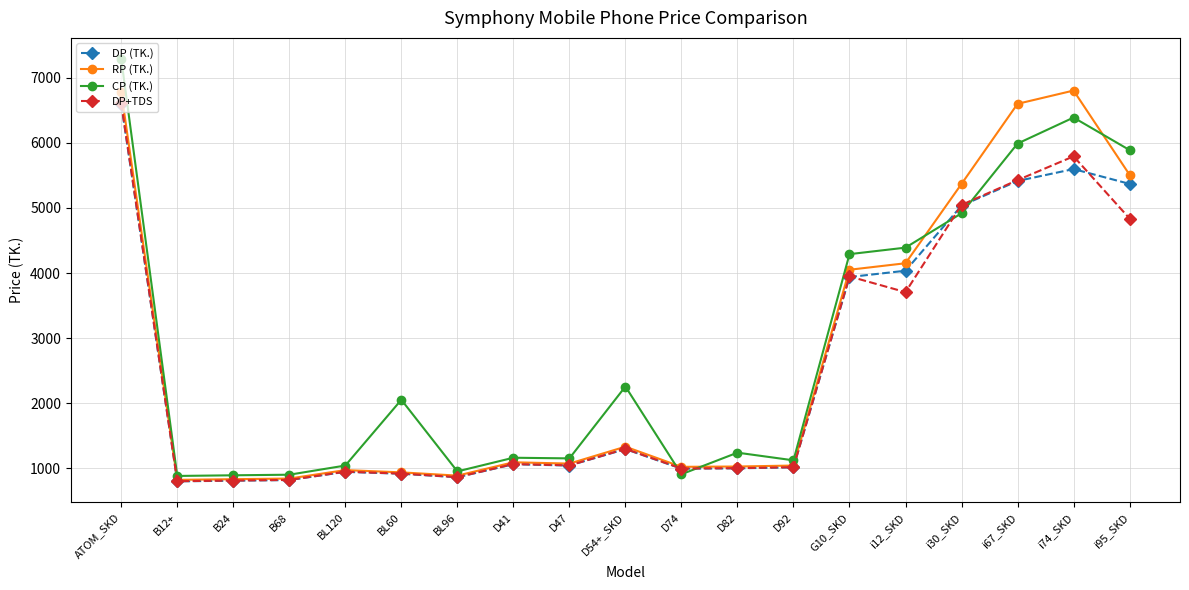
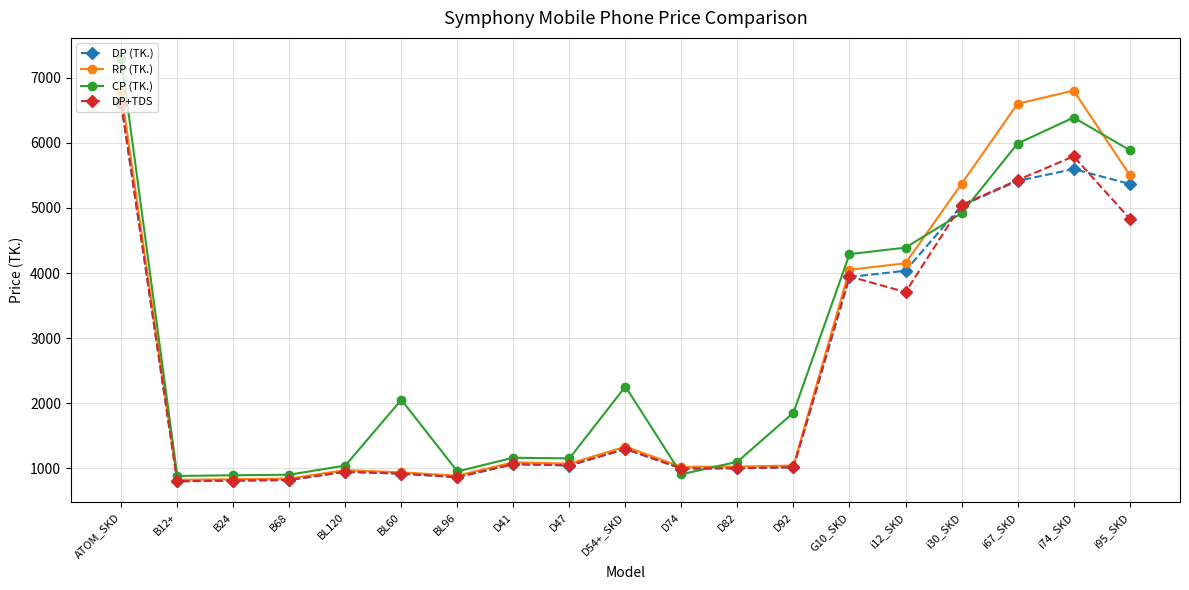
  {
    "DP (TK.)": {
      "i12_SKD": 4000,
      "i74_SKD": 5600,
      "i95_SKD": 5400
    },
    "RP (TK.)": {
      "G10_SKD": 4100,
      "i12_SKD": 4200,
      "i30_SKD": 5400,
      "i67_SKD": 6600,
      "i74_SKD": 6800,
      "i95_SKD": 5500
    },
    "CP (TK.)": {
      "B12+": 900,
      "B24": 900,
      "B68": 900,
      "BL120": 1000,
      "BL60": 2100,
      "BL96": 1000,
      "D41": 1200,
      "D47": 1200,
      "D54+_SKD": 2300,
      "D74": 900,
-     "D82": 1200,
-     "D92": 1100,
+     "D82": 1100,
+     "D92": 1900,
      "G10_SKD": 4300,
      "i12_SKD": 4400,
      "i30_SKD": 4900,
      "i67_SKD": 6000,
      "i74_SKD": 6400,
      "i95_SKD": 5900
    },
    "DP+TDS": {
      "i12_SKD": 3700,
      "i74_SKD": 5800,
      "i95_SKD": 4800
    }
  }
